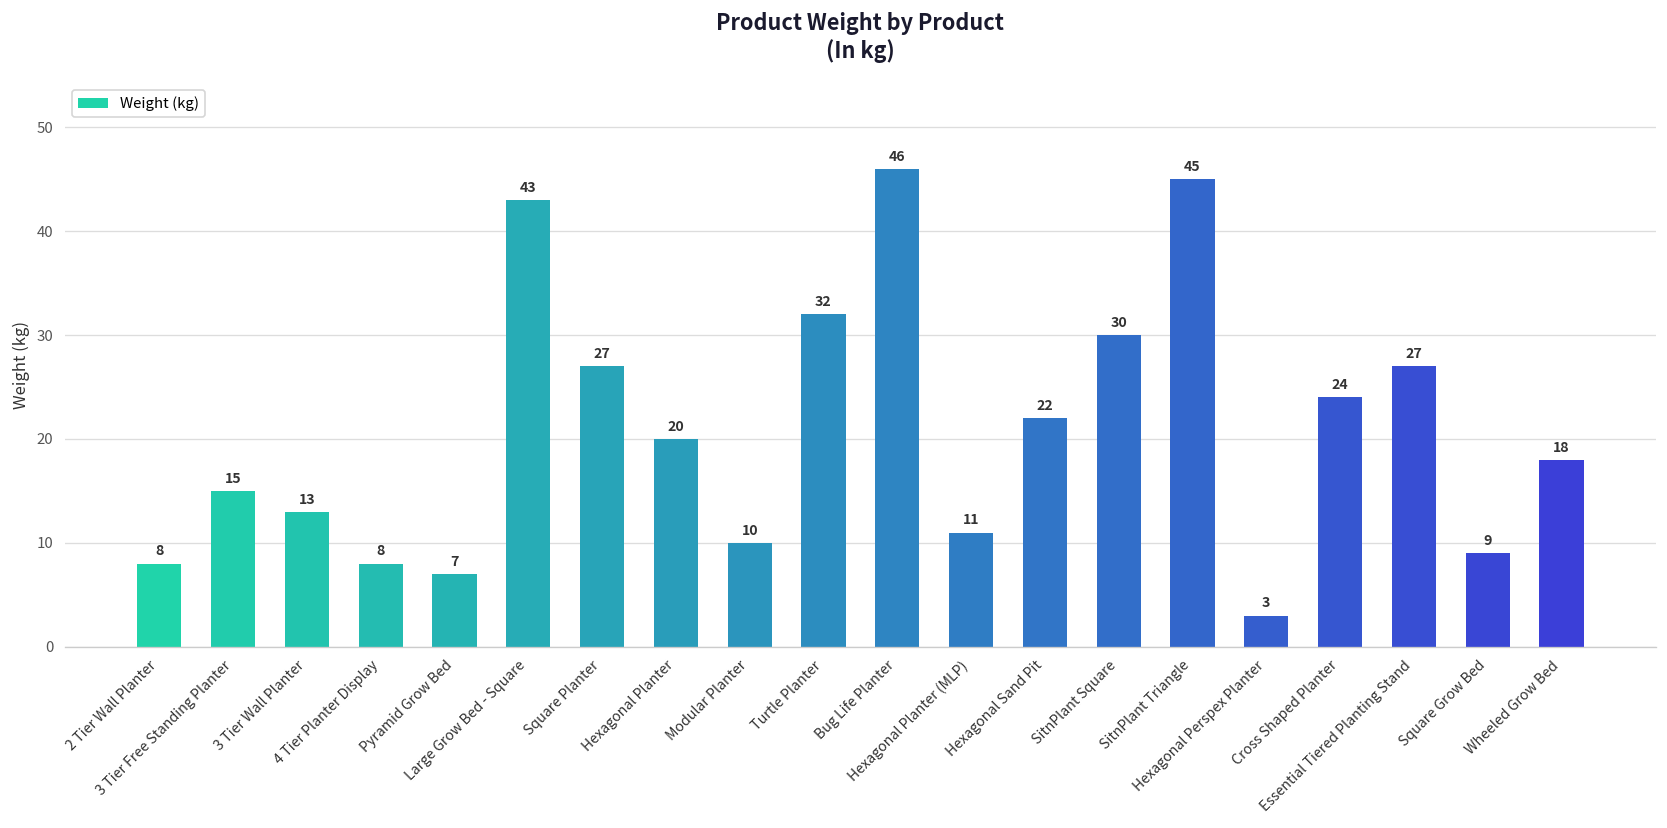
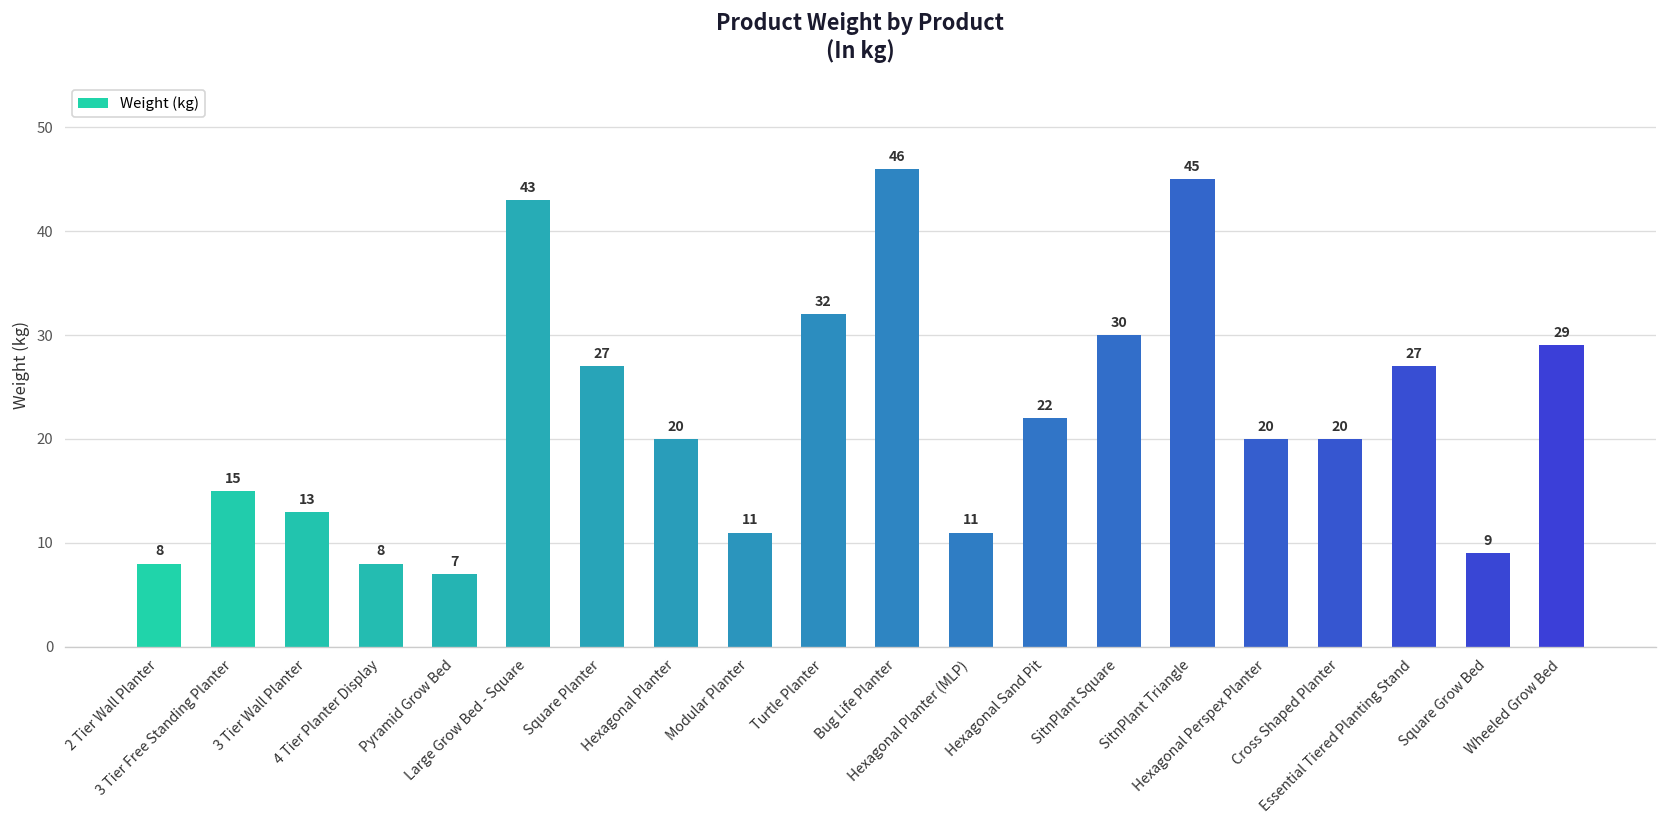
  {
    "2 Tier Wall Planter": 8,
    "3 Tier Free Standing Planter": 15,
    "3 Tier Wall Planter": 13,
    "4 Tier Planter Display": 8,
    "Pyramid Grow Bed": 7,
    "Large Grow Bed - Square": 43,
    "Square Planter": 27,
    "Hexagonal Planter": 20,
-   "Modular Planter": 10,
+   "Modular Planter": 11,
    "Turtle Planter": 32,
    "Bug Life Planter": 46,
    "Hexagonal Planter (MLP)": 11,
    "Hexagonal Sand Pit": 22,
    "SitnPlant Square": 30,
    "SitnPlant Triangle": 45,
-   "Hexagonal Perspex Planter": 3,
-   "Cross Shaped Planter": 24,
+   "Hexagonal Perspex Planter": 20,
+   "Cross Shaped Planter": 20,
    "Essential Tiered Planting Stand": 27,
    "Square Grow Bed": 9,
-   "Wheeled Grow Bed": 18
+   "Wheeled Grow Bed": 29
  }
